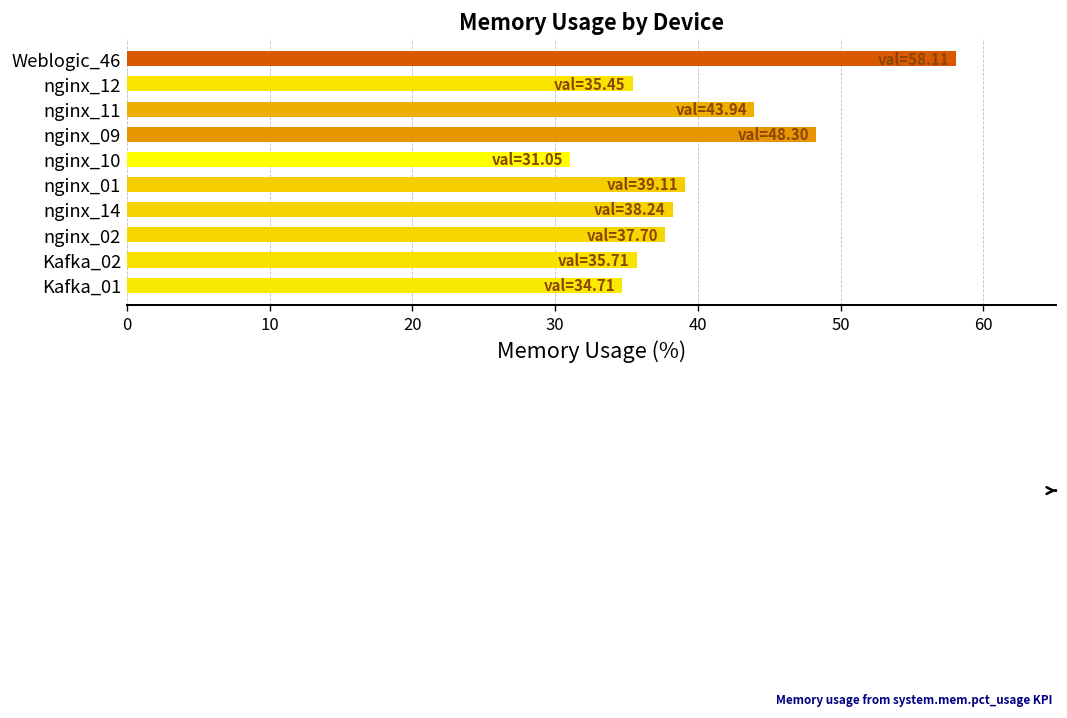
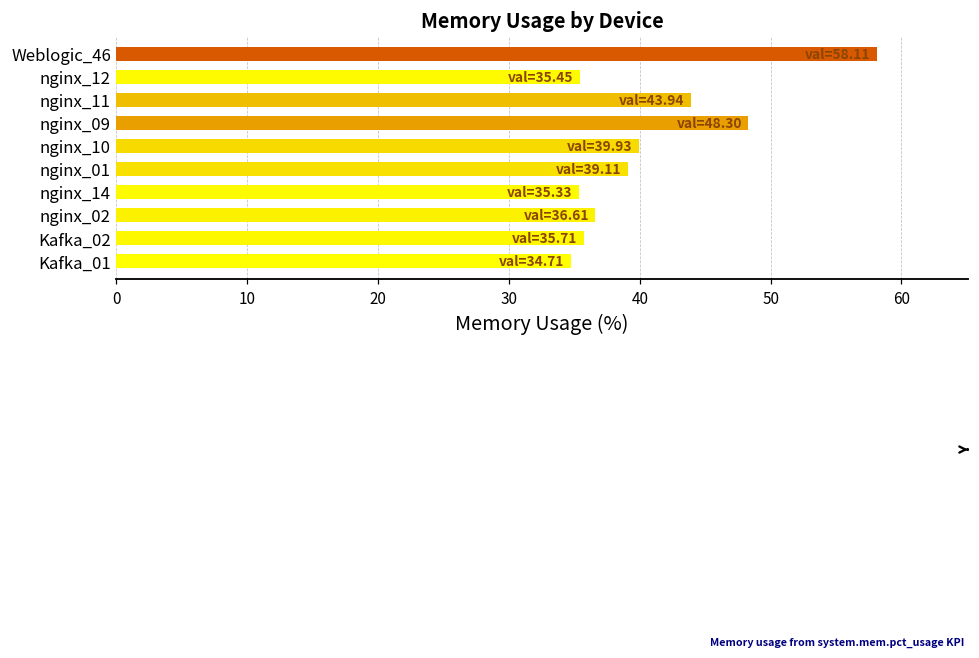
  {
    "Weblogic_46": 58.11,
    "nginx_12": 35.45,
    "nginx_11": 43.94,
    "nginx_09": 48.30,
-   "nginx_10": 31.05,
+   "nginx_10": 39.93,
    "nginx_01": 39.11,
-   "nginx_14": 38.24,
-   "nginx_02": 37.70,
+   "nginx_14": 35.33,
+   "nginx_02": 36.61,
    "Kafka_02": 35.71,
    "Kafka_01": 34.71
  }
